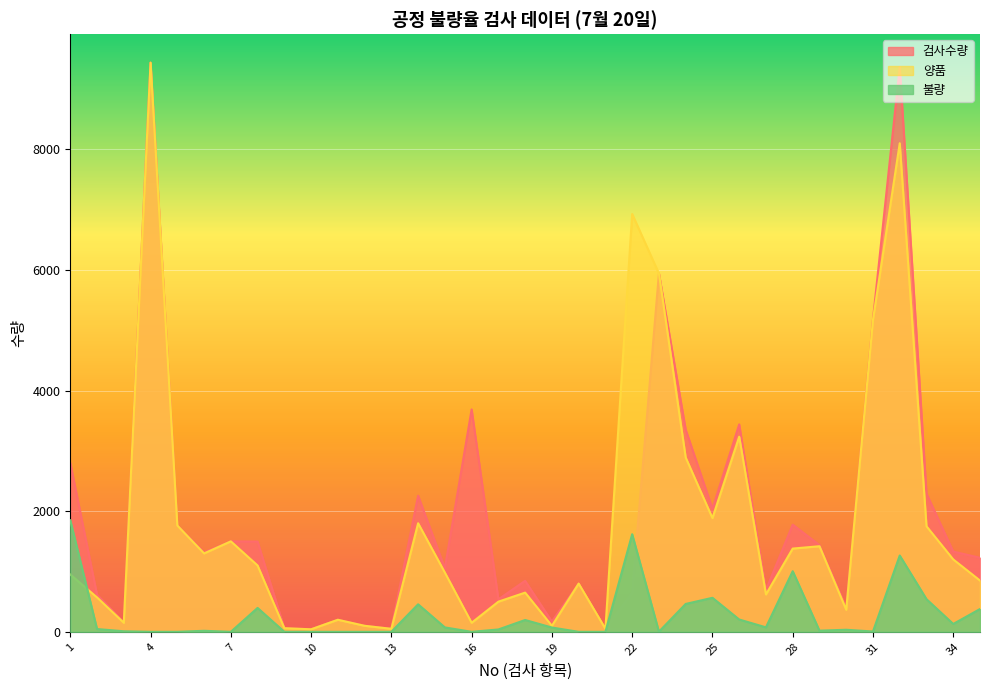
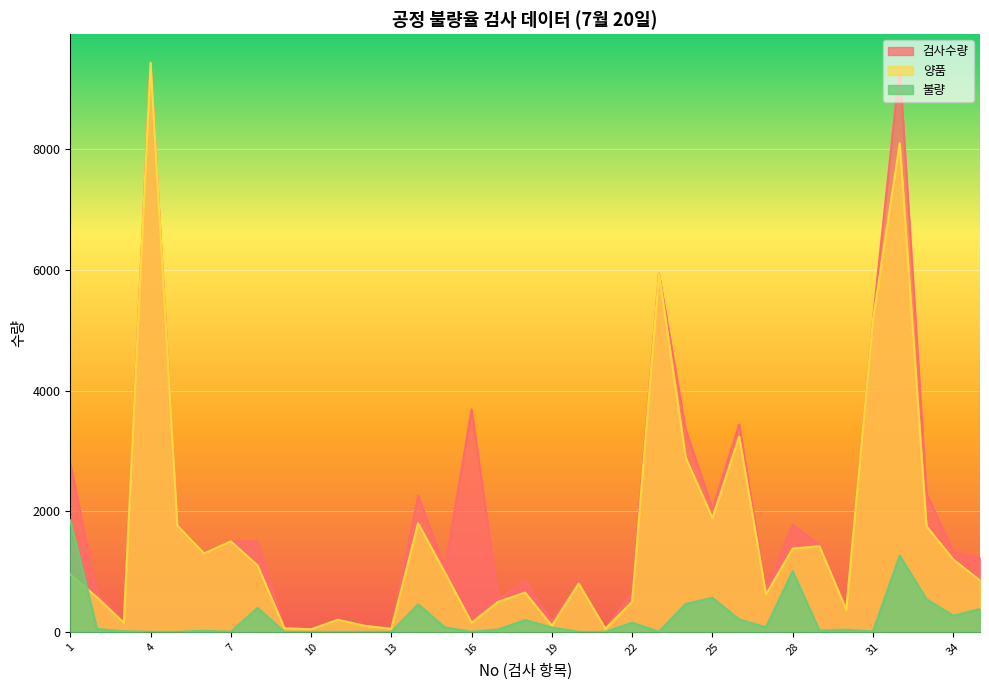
  {
    "검사수량": {
      "1": 2800,
      "16": 3700,
      "19": 200,
      "22": 700,
      "25": 2000,
      "28": 1800,
      "34": 1300
    },
    "양품": {
      "1": 1000,
      "16": 200,
-     "22": 6900,
+     "22": 500,
      "25": 1900,
      "28": 1400,
      "34": 1200
    },
    "불량": {
      "1": 1800,
      "4": 0,
      "7": 0,
      "13": 0,
      "16": 0,
-     "22": 1600,
+     "22": 200,
      "25": 600,
      "28": 1000,
      "31": 0,
-     "34": 100
+     "34": 300
    }
  }
